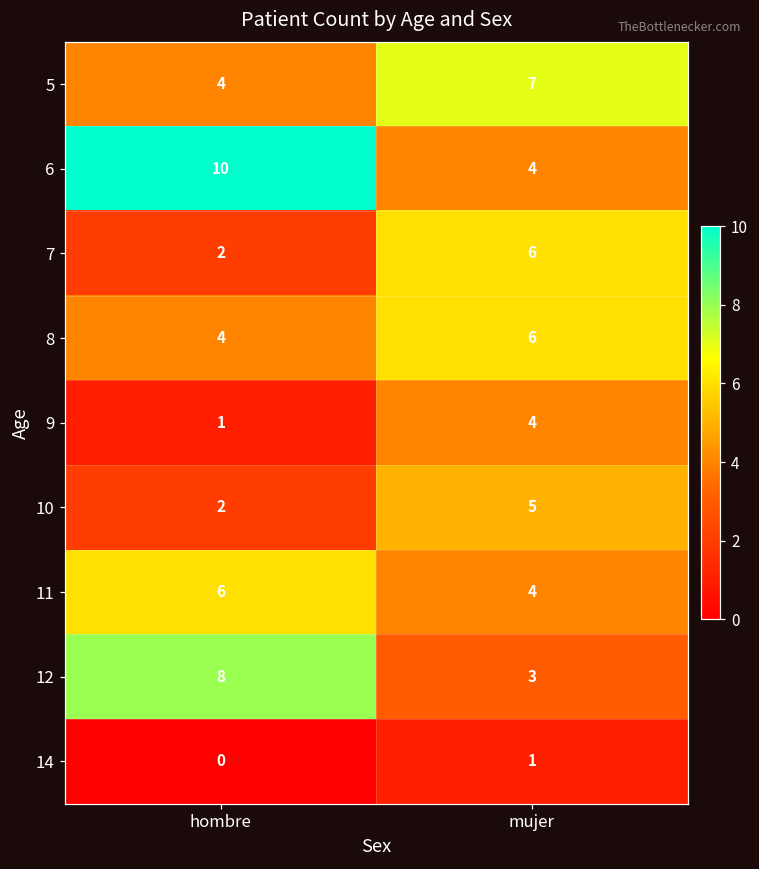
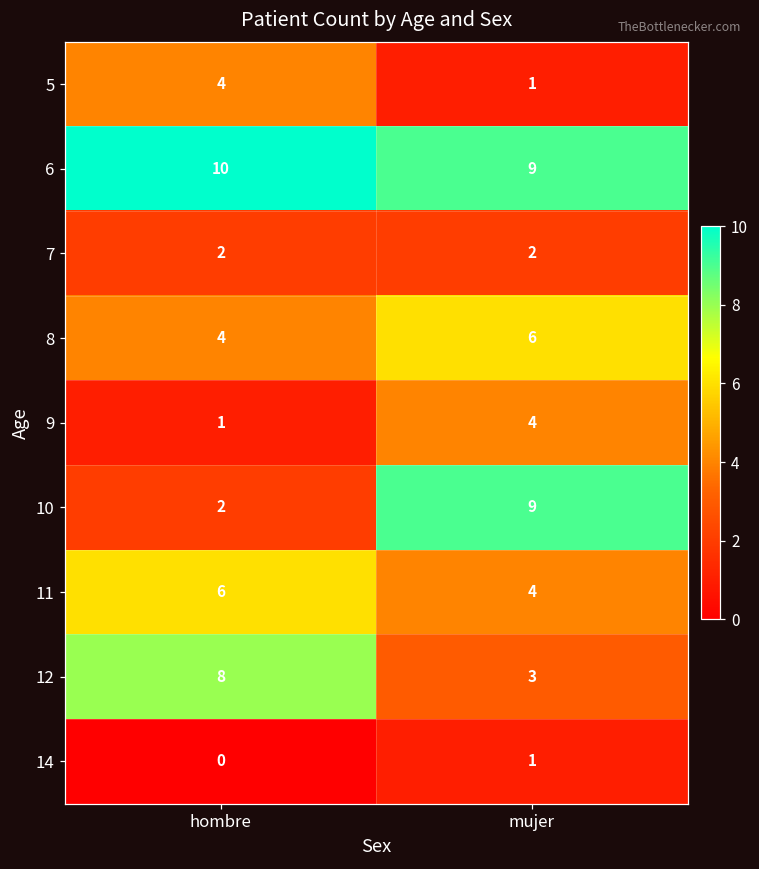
  {
    "5": {
      "hombre": 4,
-     "mujer": 7
+     "mujer": 1
    },
    "6": {
      "hombre": 10,
-     "mujer": 4
+     "mujer": 9
    },
    "7": {
      "hombre": 2,
-     "mujer": 6
+     "mujer": 2
    },
    "8": {
      "hombre": 4,
      "mujer": 6
    },
    "9": {
      "hombre": 1,
      "mujer": 4
    },
    "10": {
      "hombre": 2,
-     "mujer": 5
+     "mujer": 9
    },
    "11": {
      "hombre": 6,
      "mujer": 4
    },
    "12": {
      "hombre": 8,
      "mujer": 3
    },
    "14": {
      "hombre": 0,
      "mujer": 1
    }
  }
